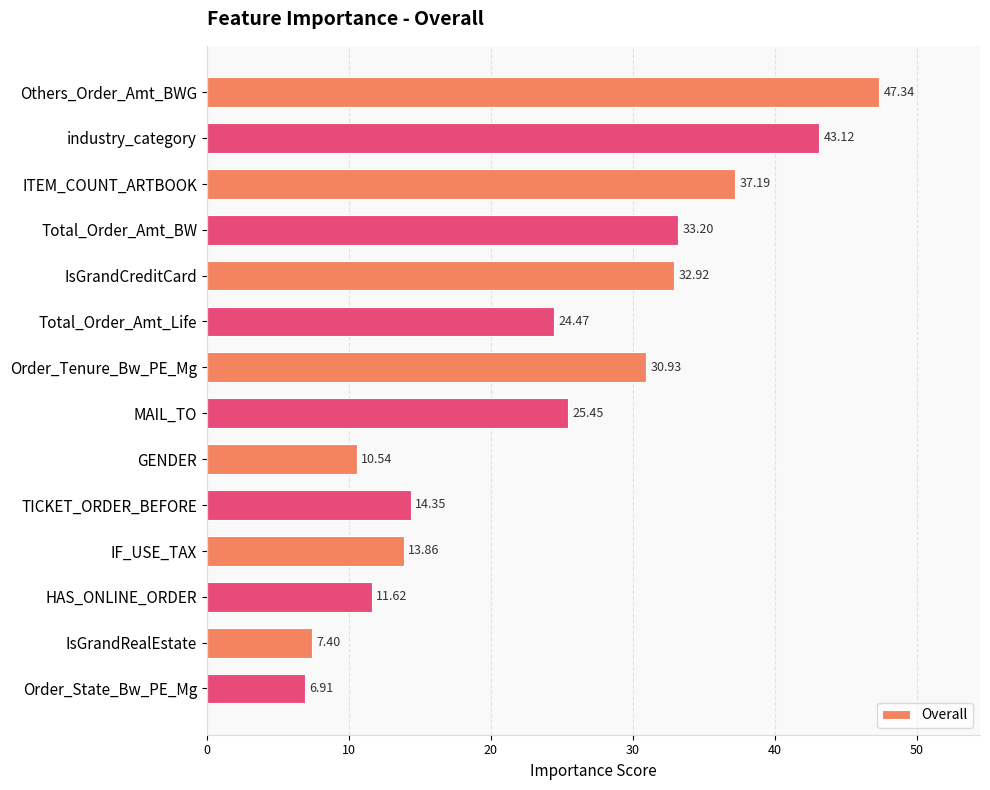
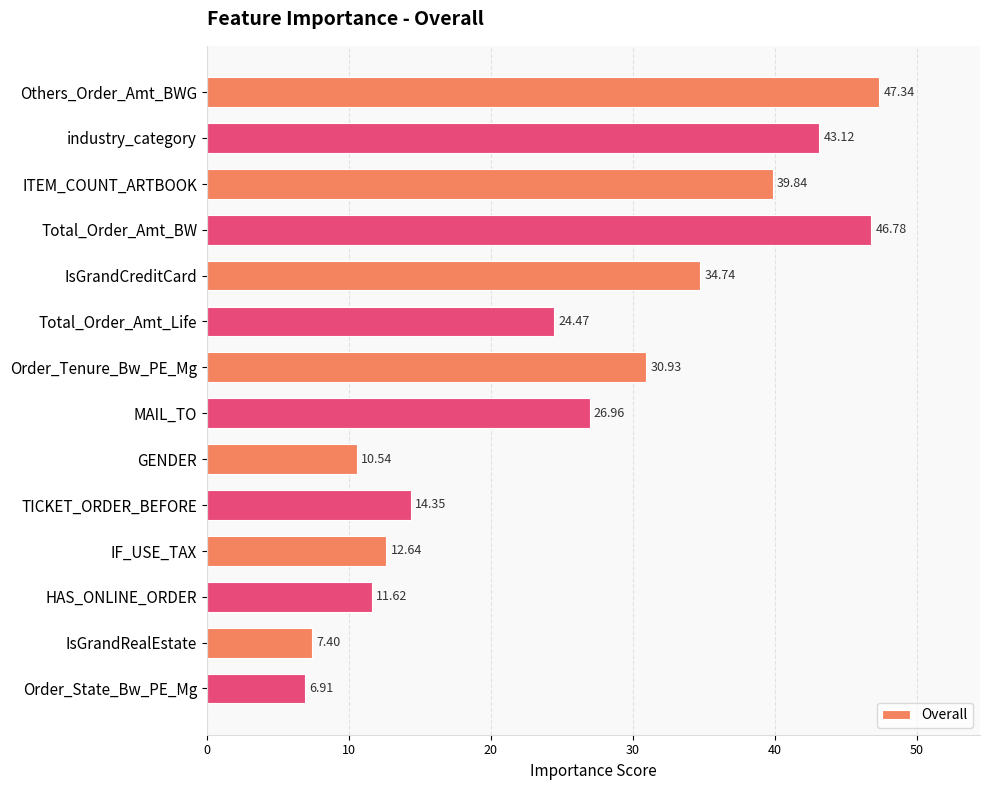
  {
    "Others_Order_Amt_BWG": 47.34,
    "industry_category": 43.12,
-   "ITEM_COUNT_ARTBOOK": 37.19,
-   "Total_Order_Amt_BW": 33.20,
-   "IsGrandCreditCard": 32.92,
+   "ITEM_COUNT_ARTBOOK": 39.84,
+   "Total_Order_Amt_BW": 46.78,
+   "IsGrandCreditCard": 34.74,
    "Total_Order_Amt_Life": 24.47,
    "Order_Tenure_Bw_PE_Mg": 30.93,
-   "MAIL_TO": 25.45,
+   "MAIL_TO": 26.96,
    "GENDER": 10.54,
    "TICKET_ORDER_BEFORE": 14.35,
-   "IF_USE_TAX": 13.86,
+   "IF_USE_TAX": 12.64,
    "HAS_ONLINE_ORDER": 11.62,
    "IsGrandRealEstate": 7.40,
    "Order_State_Bw_PE_Mg": 6.91
  }
